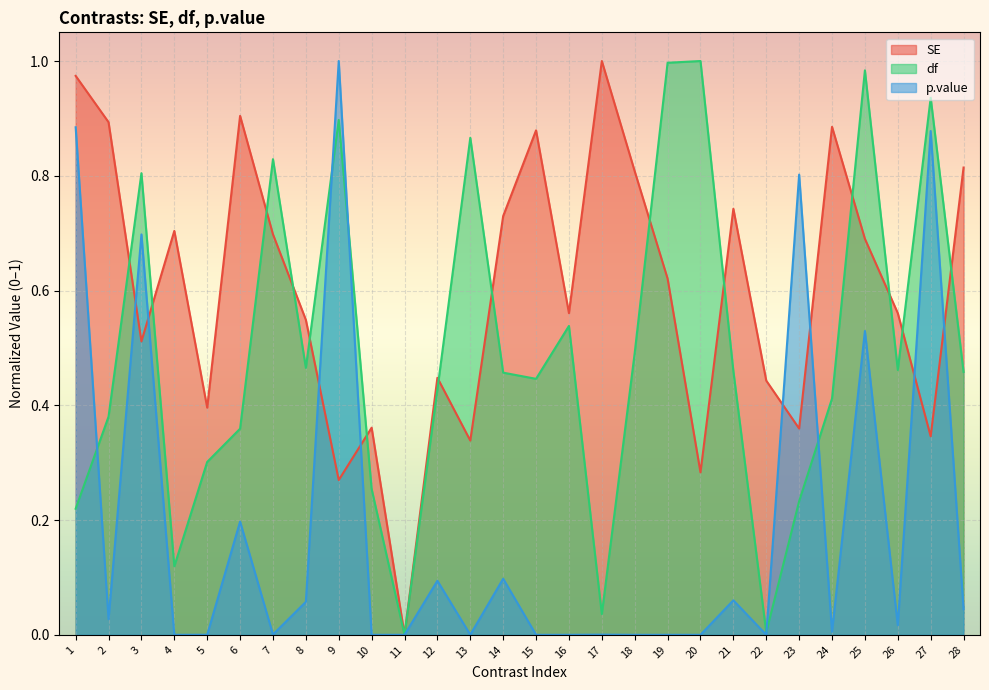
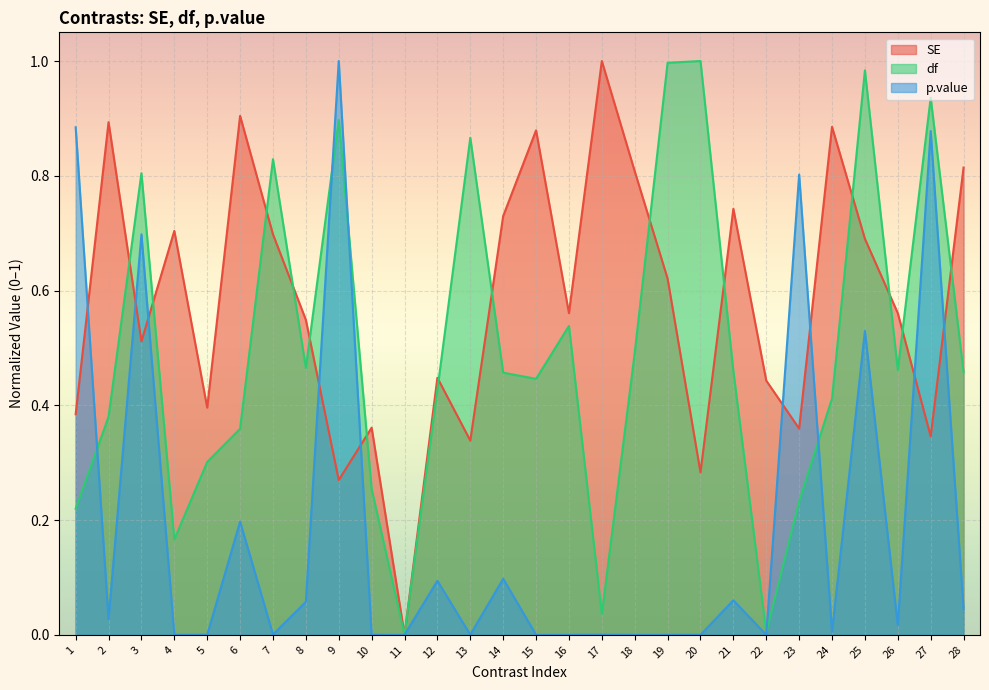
  {
    "SE": {
-     "1": 0.97,
+     "1": 0.38,
      "2": 0.89,
      "3": 0.51,
      "4": 0.70,
      "5": 0.40,
      "6": 0.90,
      "7": 0.70,
      "8": 0.55,
      "9": 0.27,
      "10": 0.36,
      "12": 0.45,
      "13": 0.34,
      "14": 0.73,
      "15": 0.88,
      "16": 0.56,
      "17": 1.00,
      "18": 0.81,
      "19": 0.62,
      "20": 0.28,
      "21": 0.74,
      "22": 0.44,
      "23": 0.36,
      "24": 0.89,
      "25": 0.69,
      "26": 0.56,
      "27": 0.35,
      "28": 0.81
    },
    "df": {
      "1": 0.22,
      "2": 0.38,
      "3": 0.80,
-     "4": 0.12,
+     "4": 0.17,
      "5": 0.30,
      "6": 0.36,
      "7": 0.83,
      "8": 0.47,
      "9": 0.90,
      "10": 0.25,
      "12": 0.43,
      "13": 0.87,
      "14": 0.46,
      "15": 0.45,
      "16": 0.54,
      "17": 0.04,
      "18": 0.49,
      "19": 1.00,
      "20": 1.00,
      "21": 0.46,
      "23": 0.23,
      "24": 0.41,
      "25": 0.98,
      "26": 0.46,
      "28": 0.46
    },
    "p.value": {
      "1": 0.88,
      "2": 0.03,
      "3": 0.70,
      "4": 0.00,
      "5": 0.00,
      "6": 0.20,
      "7": 0.00,
      "8": 0.06,
      "9": 1.00,
      "10": 0.00,
      "12": 0.09,
      "13": 0.00,
      "14": 0.10,
      "15": 0.00,
      "16": 0.00,
      "17": 0.00,
      "18": 0.00,
      "19": 0.00,
      "20": 0.00,
      "21": 0.06,
      "23": 0.80,
      "24": 0.01,
      "25": 0.53,
      "26": 0.02,
      "27": 0.88,
      "28": 0.04
    }
  }
